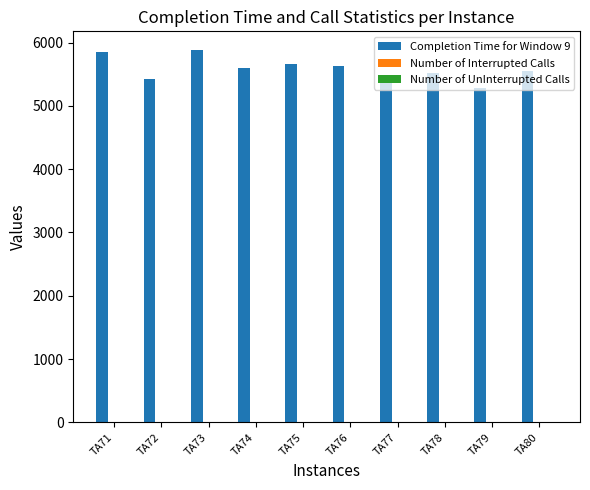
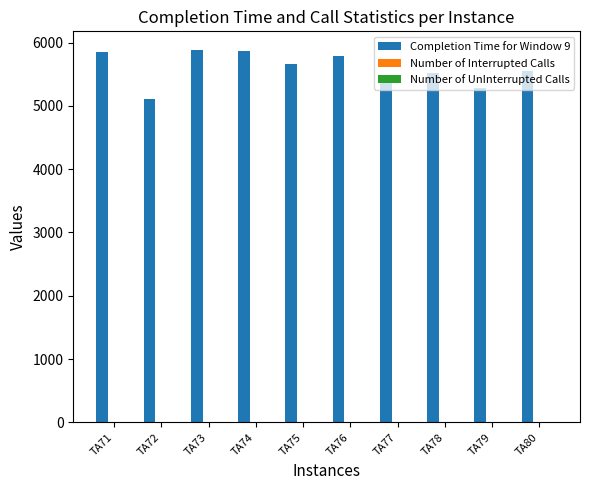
  {
    "Completion Time for Window 9": {
      "TA71": 5900,
-     "TA72": 5400,
+     "TA72": 5100,
      "TA73": 5900,
-     "TA74": 5600,
+     "TA74": 5900,
      "TA75": 5700,
-     "TA76": 5600
+     "TA76": 5800
    },
    "Number of UnInterrupted Calls": {
      "TA71": 0,
      "TA72": 0,
      "TA73": 0,
      "TA74": 0,
      "TA75": 0,
      "TA76": 0,
      "TA77": 0,
      "TA78": 0,
      "TA79": 0,
      "TA80": 0
    }
  }
